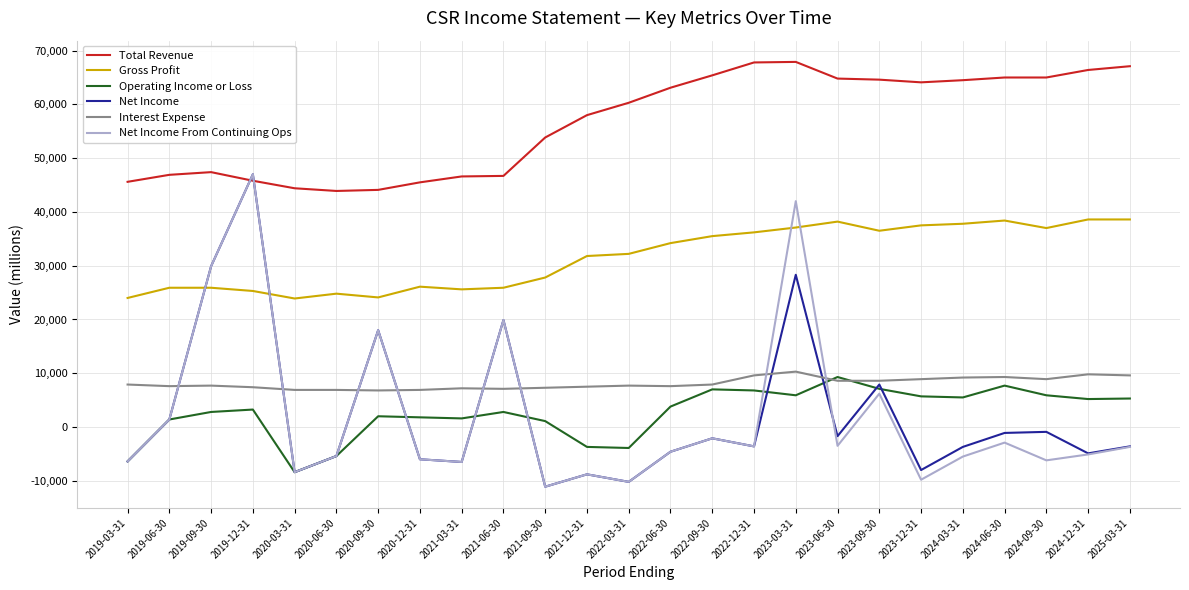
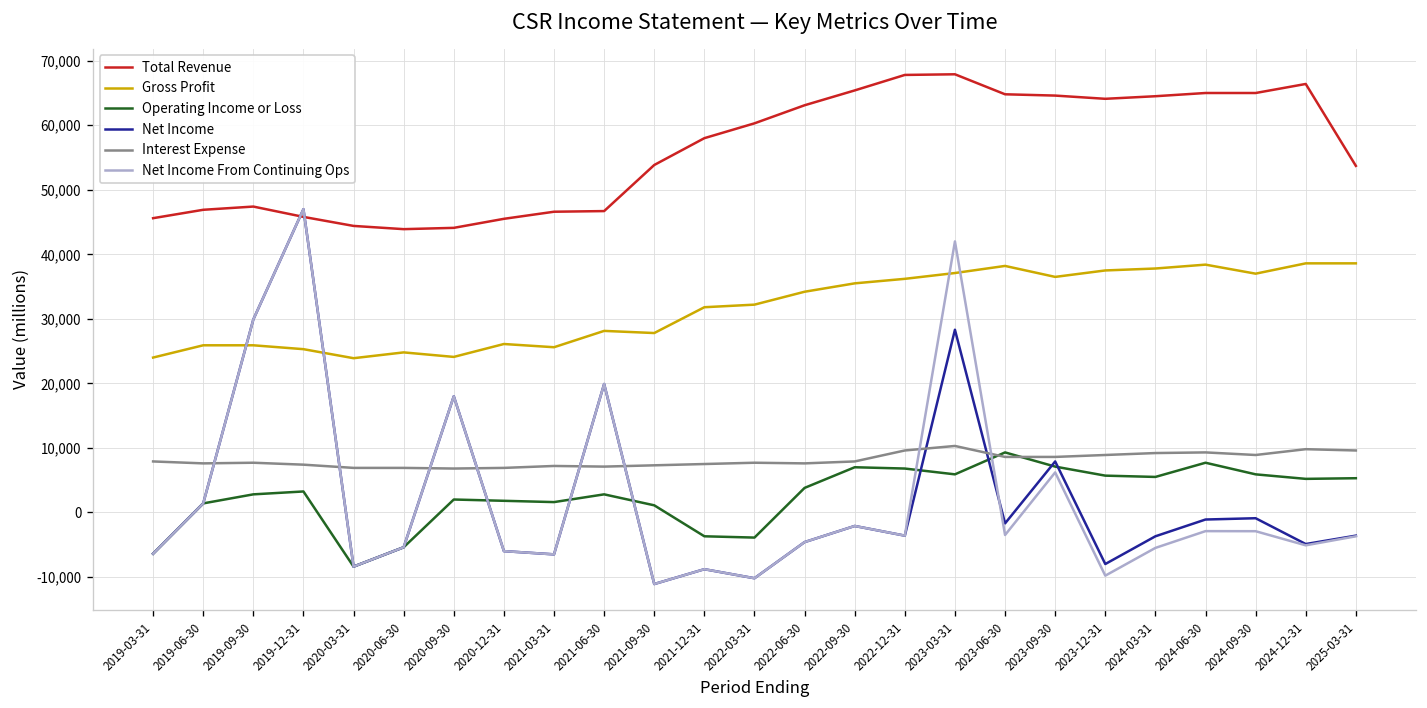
  {
    "Total Revenue": {
      "2019-03-31": "46,000",
      "2019-06-30": "47,000",
      "2019-09-30": "47,000",
      "2019-12-31": "46,000",
      "2020-03-31": "44,000",
      "2020-06-30": "44,000",
      "2020-09-30": "44,000",
      "2020-12-31": "46,000",
      "2021-03-31": "47,000",
      "2021-06-30": "47,000",
      "2021-09-30": "54,000",
      "2021-12-31": "58,000",
      "2022-03-31": "60,000",
      "2022-06-30": "63,000",
      "2022-09-30": "65,000",
      "2022-12-31": "68,000",
      "2023-03-31": "68,000",
      "2023-06-30": "65,000",
      "2023-09-30": "65,000",
      "2023-12-31": "64,000",
      "2024-03-31": "65,000",
      "2024-06-30": "65,000",
      "2024-09-30": "65,000",
      "2024-12-31": "66,000",
-     "2025-03-31": "67,000"
+     "2025-03-31": "54,000"
    },
    "Gross Profit": {
      "2019-03-31": "24,000",
      "2019-06-30": "26,000",
      "2019-09-30": "26,000",
      "2019-12-31": "25,000",
      "2020-03-31": "24,000",
      "2020-06-30": "25,000",
      "2020-09-30": "24,000",
      "2020-12-31": "26,000",
      "2021-03-31": "26,000",
-     "2021-06-30": "26,000",
+     "2021-06-30": "28,000",
      "2021-09-30": "28,000",
      "2021-12-31": "32,000",
      "2022-03-31": "32,000",
      "2022-06-30": "34,000",
      "2022-09-30": "36,000",
      "2022-12-31": "36,000",
      "2023-03-31": "37,000",
      "2023-06-30": "38,000",
      "2023-09-30": "37,000",
      "2023-12-31": "38,000",
      "2024-03-31": "38,000",
      "2024-06-30": "38,000",
      "2024-09-30": "37,000",
      "2024-12-31": "39,000",
      "2025-03-31": "39,000"
    },
    "Operating Income or Loss": {
      "2019-09-30": "3,000",
      "2019-12-31": "3,000",
      "2020-09-30": "2,000",
      "2020-12-31": "2,000",
      "2021-03-31": "2,000",
      "2021-06-30": "3,000",
      "2021-09-30": "1,000",
      "2021-12-31": "-4,000",
      "2022-03-31": "-4,000",
      "2022-06-30": "4,000",
      "2022-09-30": "7,000",
      "2022-12-31": "7,000",
      "2023-03-31": "6,000",
      "2023-06-30": "9,000",
      "2023-09-30": "7,000",
      "2023-12-31": "6,000",
      "2024-03-31": "6,000",
      "2024-06-30": "8,000",
      "2024-09-30": "6,000",
      "2024-12-31": "5,000",
      "2025-03-31": "5,000"
    },
    "Net Income": {
      "2023-03-31": "28,000",
      "2023-06-30": "-2,000",
      "2023-09-30": "8,000",
      "2023-12-31": "-8,000",
      "2024-03-31": "-4,000",
      "2024-06-30": "-1,000",
      "2024-09-30": "-1,000"
    },
    "Interest Expense": {
      "2019-03-31": "8,000",
      "2019-06-30": "8,000",
      "2019-09-30": "8,000",
      "2019-12-31": "7,000",
      "2020-03-31": "7,000",
      "2020-06-30": "7,000",
      "2020-09-30": "7,000",
      "2020-12-31": "7,000",
      "2021-03-31": "7,000",
      "2021-06-30": "7,000",
      "2021-09-30": "7,000",
      "2021-12-31": "8,000",
      "2022-03-31": "8,000",
      "2022-06-30": "8,000",
      "2022-09-30": "8,000",
      "2022-12-31": "10,000",
      "2023-03-31": "10,000",
      "2023-06-30": "9,000",
      "2023-09-30": "9,000",
      "2023-12-31": "9,000",
      "2024-03-31": "9,000",
      "2024-06-30": "9,000",
      "2024-09-30": "9,000",
      "2024-12-31": "10,000",
      "2025-03-31": "10,000"
    },
    "Net Income From Continuing Ops": {
      "2023-03-31": "42,000",
      "2023-06-30": "-4,000",
      "2023-09-30": "6,000",
      "2023-12-31": "-10,000",
      "2024-03-31": "-6,000",
      "2024-06-30": "-3,000",
-     "2024-09-30": "-6,000"
+     "2024-09-30": "-3,000"
    }
  }
